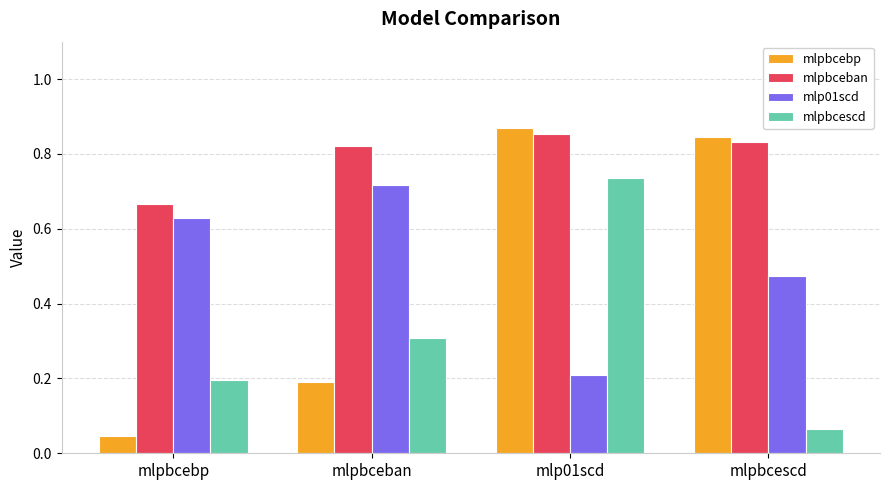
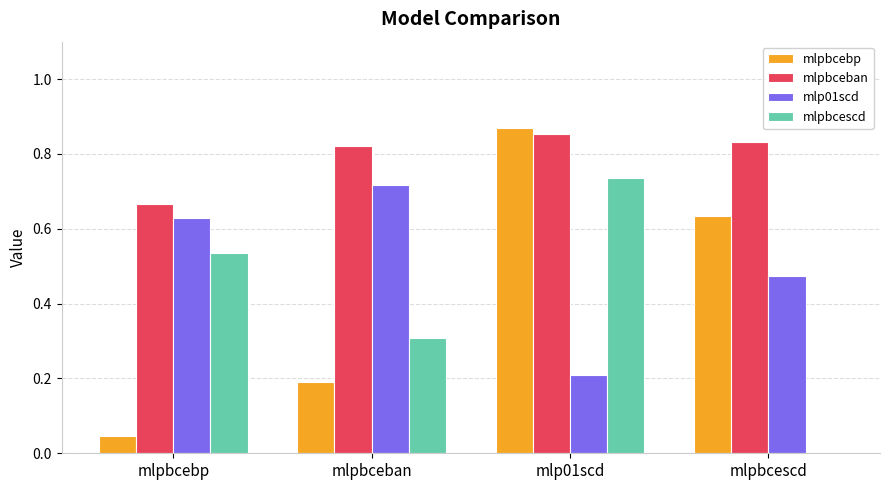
  {
    "mlpbcebp": {
      "mlpbcebp": 0.05,
      "mlpbceban": 0.19,
      "mlp01scd": 0.87,
-     "mlpbcescd": 0.84
+     "mlpbcescd": 0.64
    },
    "mlpbceban": {
      "mlpbcebp": 0.67,
      "mlpbceban": 0.82,
      "mlp01scd": 0.85,
      "mlpbcescd": 0.83
    },
    "mlp01scd": {
      "mlpbcebp": 0.63,
      "mlpbceban": 0.72,
      "mlp01scd": 0.21,
      "mlpbcescd": 0.47
    },
    "mlpbcescd": {
-     "mlpbcebp": 0.20,
+     "mlpbcebp": 0.53,
      "mlpbceban": 0.31,
      "mlp01scd": 0.74,
-     "mlpbcescd": 0.07
+     "mlpbcescd": 0.00
    }
  }
